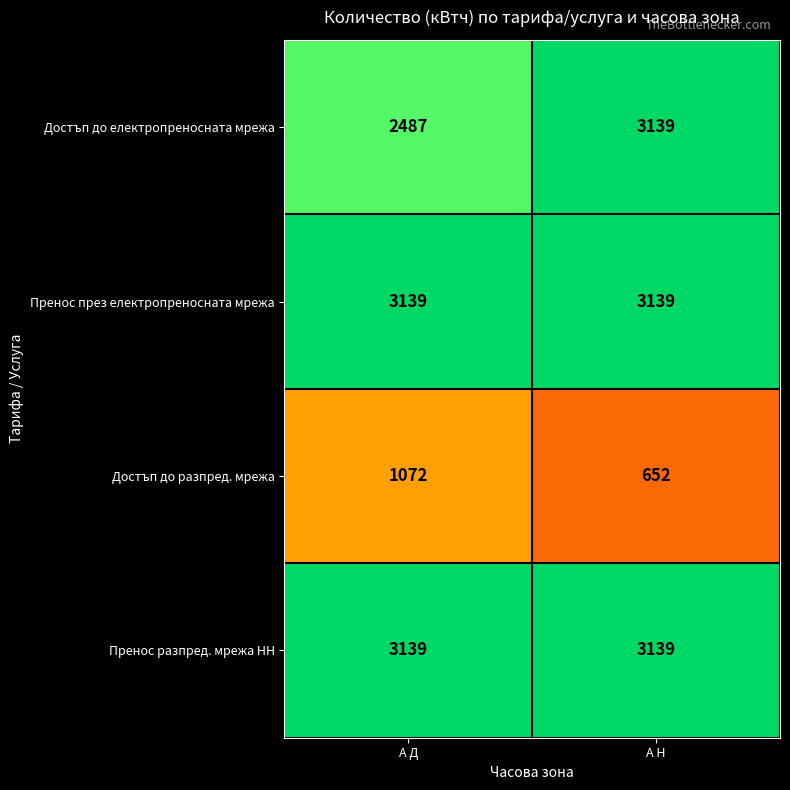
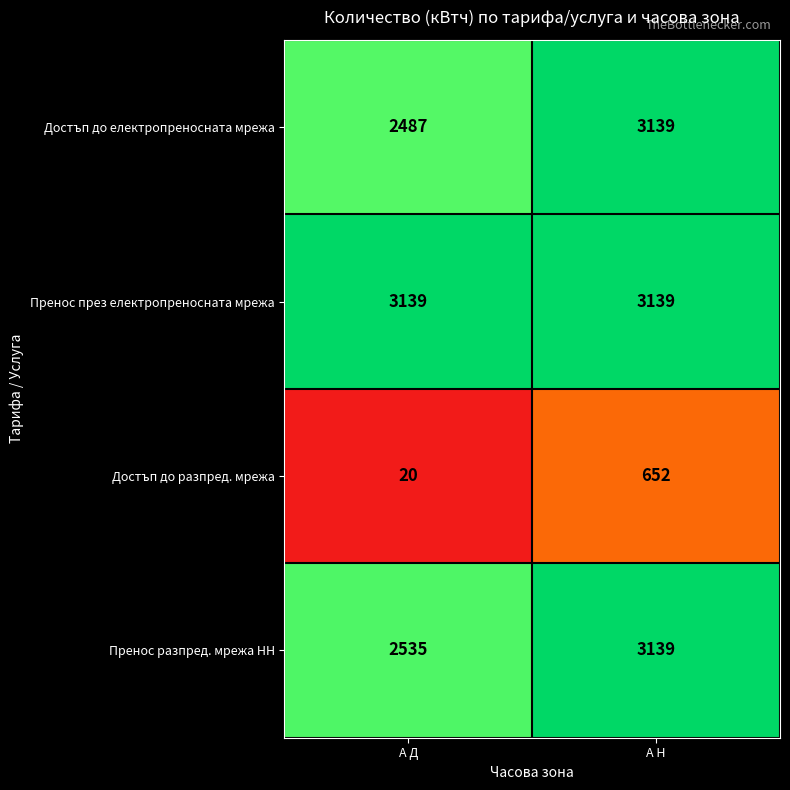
  {
    "Достъп до електропреносната мрежа": {
      "А Д": 2487,
      "А Н": 3139
    },
    "Пренос през електропреносната мрежа": {
      "А Д": 3139,
      "А Н": 3139
    },
    "Достъп до разпред. мрежа": {
-     "А Д": 1072,
+     "А Д": 20,
      "А Н": 652
    },
    "Пренос разпред. мрежа НН": {
-     "А Д": 3139,
+     "А Д": 2535,
      "А Н": 3139
    }
  }
